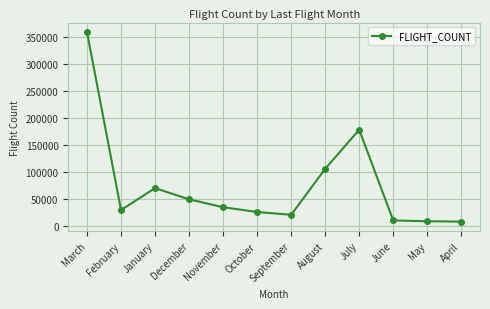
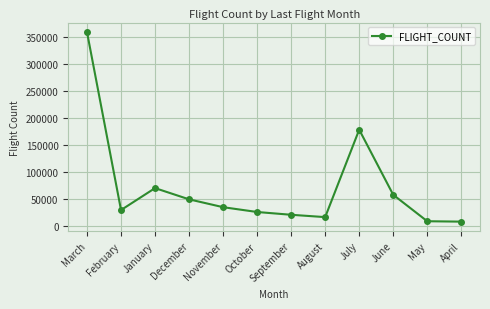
  {
    "March": 360000,
    "February": 30000,
    "January": 70000,
    "December": 50000,
    "November": 30000,
    "October": 30000,
    "September": 20000,
-   "August": 110000,
+   "August": 20000,
    "July": 180000,
-   "June": 10000,
+   "June": 60000,
    "May": 10000,
    "April": 10000
  }
